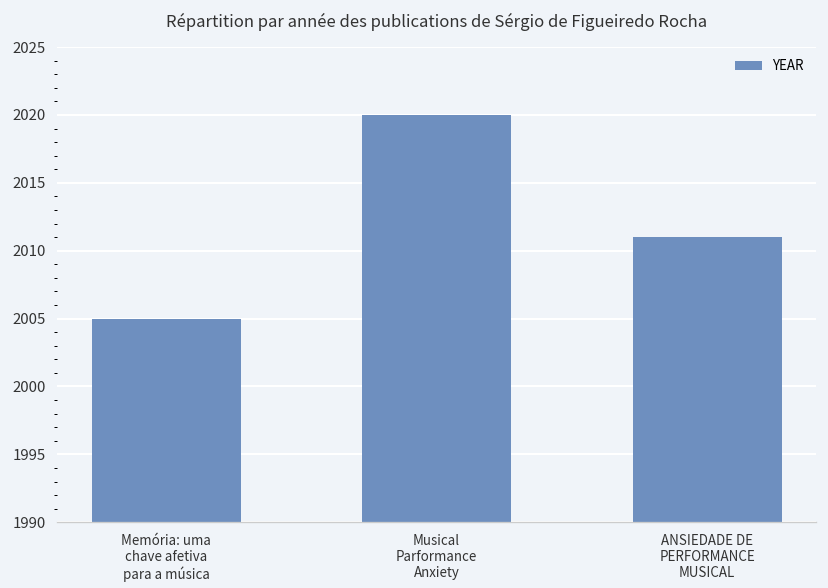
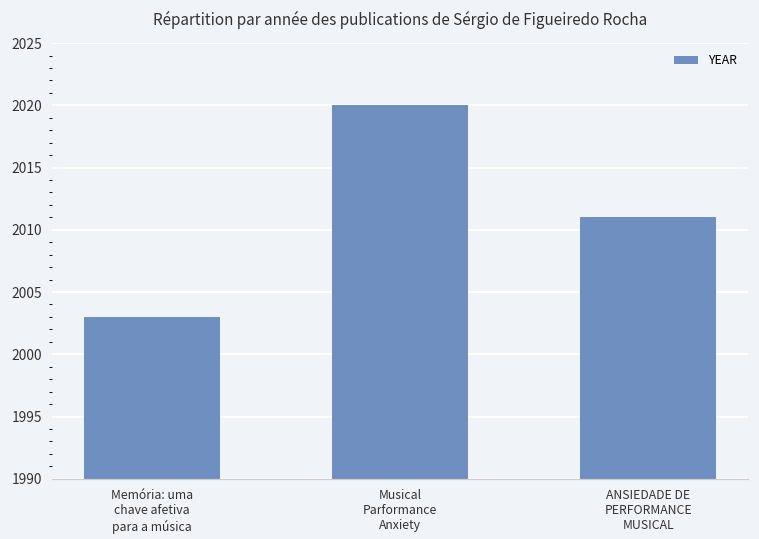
  {
-   "Memória: uma chave afetiva para a música": 2005,
+   "Memória: uma chave afetiva para a música": 2003,
    "Musical Parformance Anxiety": 2020,
    "ANSIEDADE DE PERFORMANCE MUSICAL": 2011
  }
